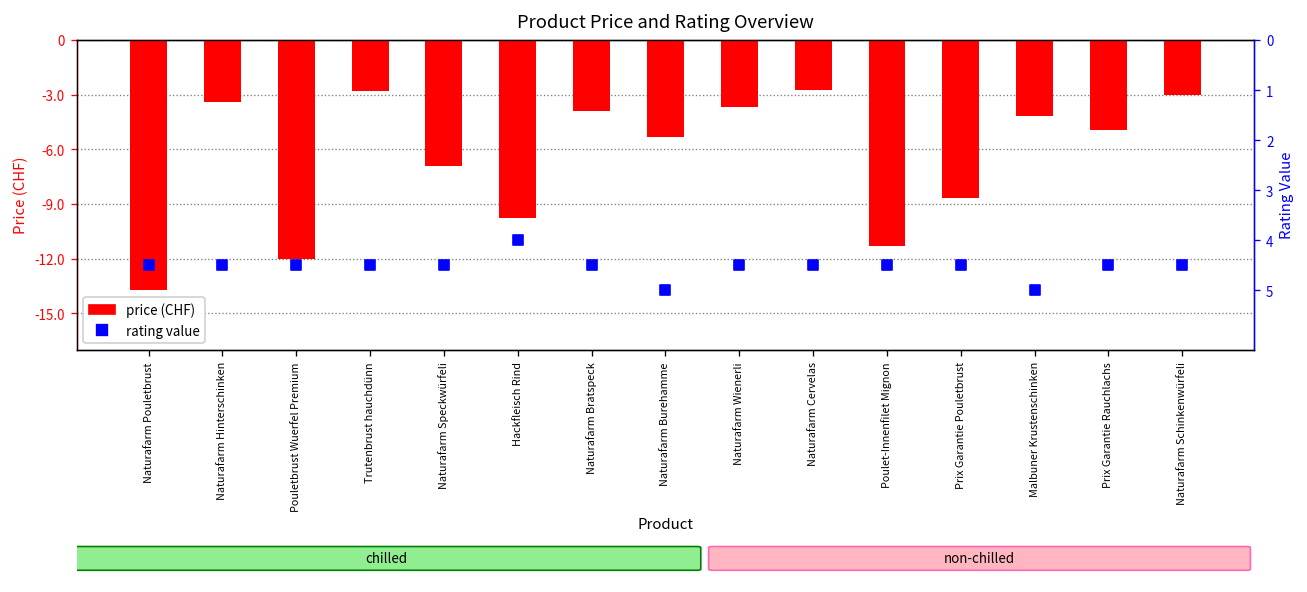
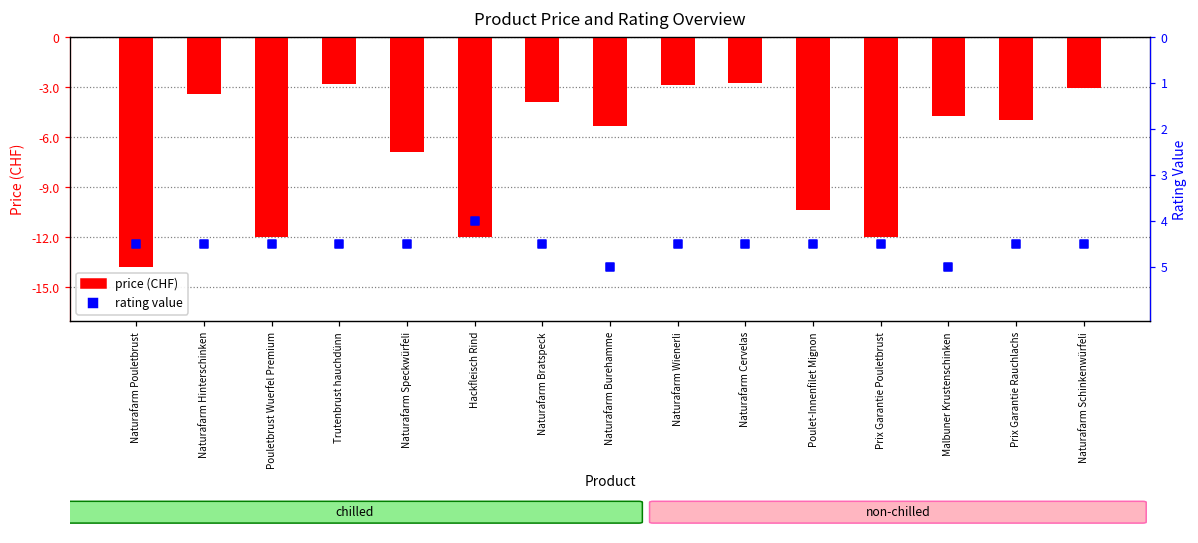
  {
    "price (CHF)": {
      "Naturafarm Pouletbrust": -13.8,
      "Naturafarm Hinterschinken": -3.4,
      "Pouletbrust Wuerfel Premium": -12.0,
      "Trutenbrust hauchdünn": -2.8,
      "Naturafarm Speckwürfeli": -6.9,
-     "Hackfleisch Rind": -9.8,
+     "Hackfleisch Rind": -12.0,
      "Naturafarm Bratspeck": -3.9,
      "Naturafarm Burehamme": -5.3,
-     "Naturafarm Wienerli": -3.7,
+     "Naturafarm Wienerli": -2.9,
      "Naturafarm Cervelas": -2.8,
-     "Poulet-Innenfilet Mignon": -11.3,
-     "Prix Garantie Pouletbrust": -8.7,
-     "Malbuner Krustenschinken": -4.2,
+     "Poulet-Innenfilet Mignon": -10.4,
+     "Prix Garantie Pouletbrust": -12.0,
+     "Malbuner Krustenschinken": -4.7,
      "Prix Garantie Rauchlachs": -5.0,
      "Naturafarm Schinkenwürfeli": -3.0
    }
  }
